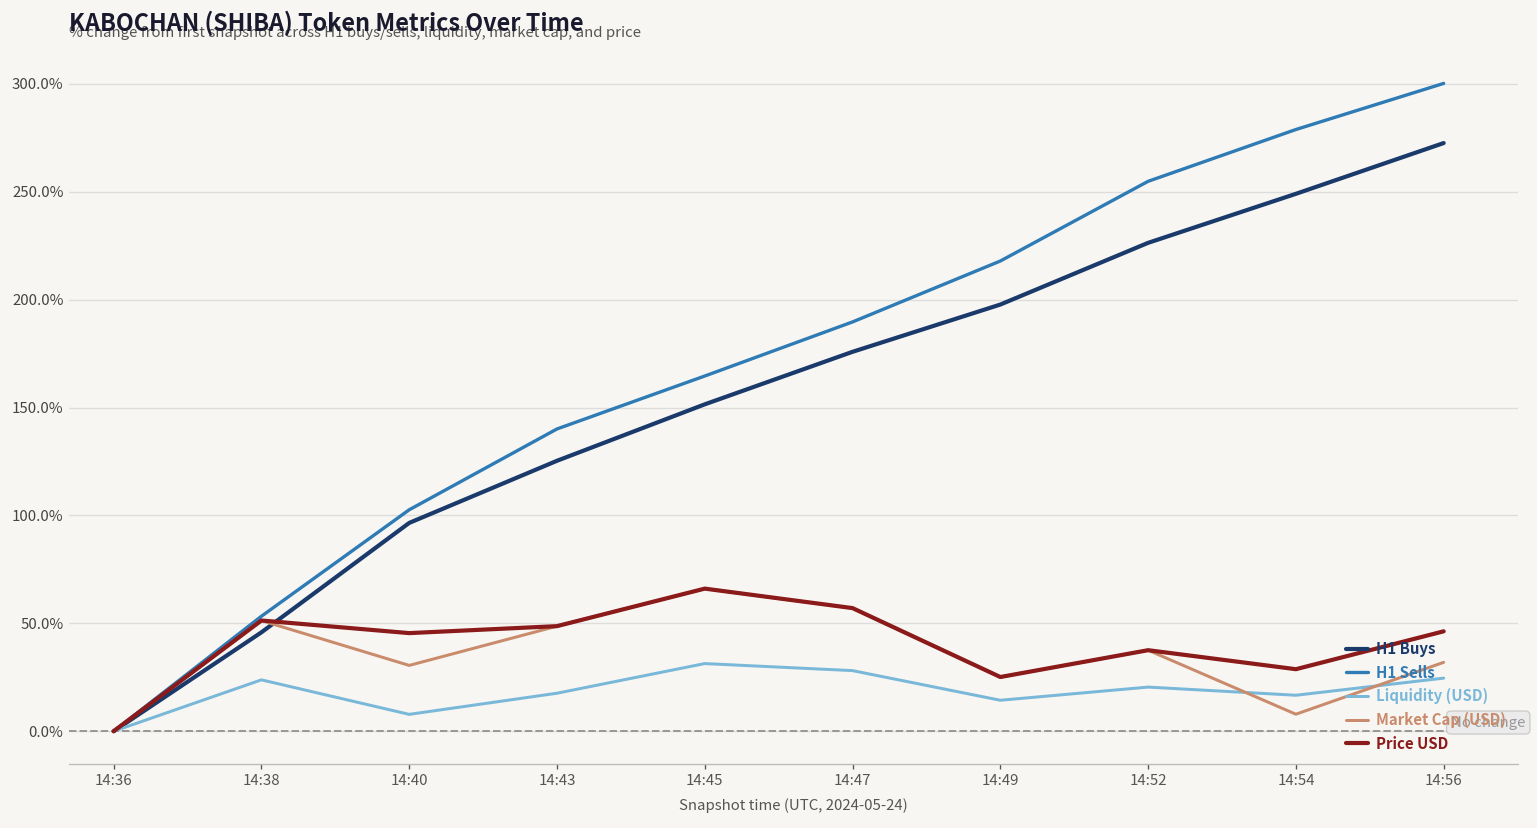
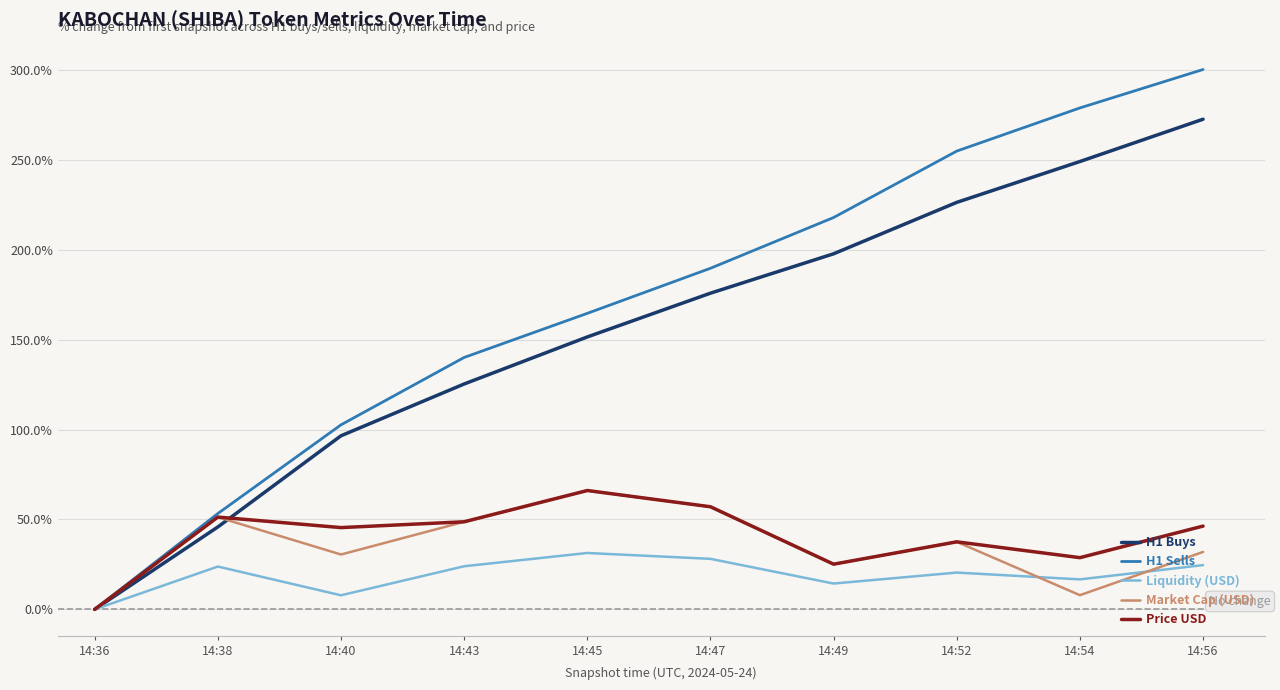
  {
    "H1 Buys": {
      "14:38": "46%",
      "14:40": "97%",
      "14:43": "125%",
      "14:45": "152%",
      "14:47": "176%",
      "14:49": "198%",
      "14:52": "226%",
      "14:54": "249%",
      "14:56": "273%"
    },
    "H1 Sells": {
      "14:38": "53%",
      "14:40": "103%",
      "14:43": "140%",
      "14:45": "165%",
      "14:47": "190%",
      "14:49": "218%",
      "14:52": "255%",
      "14:54": "279%",
      "14:56": "300%"
    },
    "Liquidity (USD)": {
      "14:38": "24%",
      "14:40": "8%",
-     "14:43": "18%",
+     "14:43": "24%",
      "14:45": "31%",
      "14:47": "28%",
      "14:49": "14%",
      "14:52": "20%",
      "14:54": "17%",
      "14:56": "25%"
    },
    "Market Cap (USD)": {
      "14:40": "31%",
      "14:54": "8%",
      "14:56": "32%"
    },
    "Price USD": {
      "14:40": "45%",
      "14:54": "29%",
      "14:56": "46%"
    }
  }
